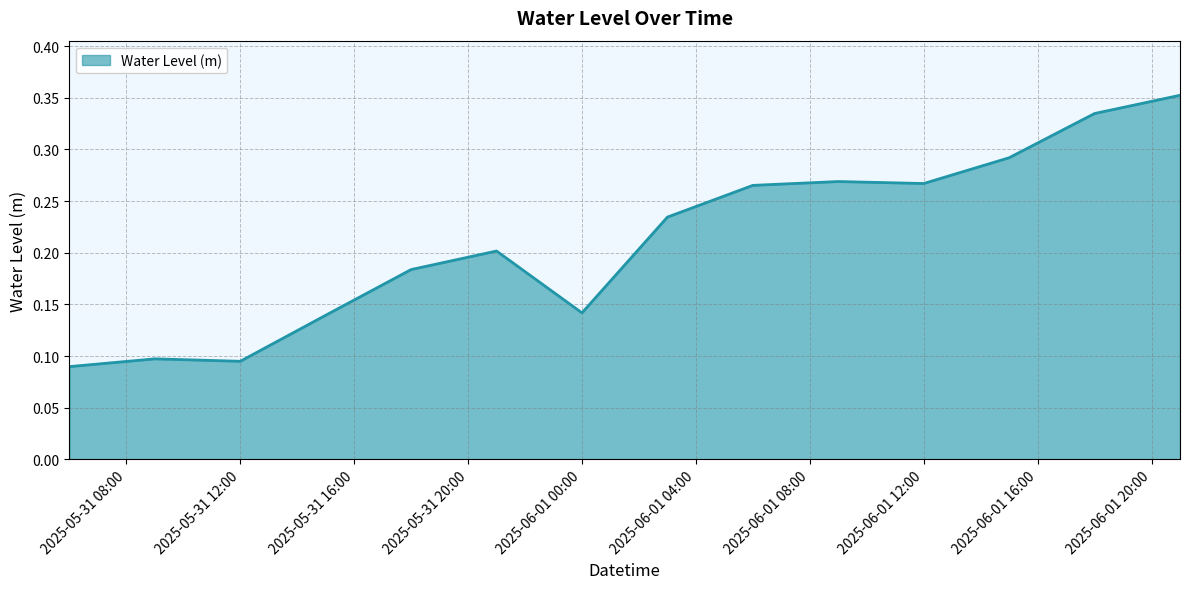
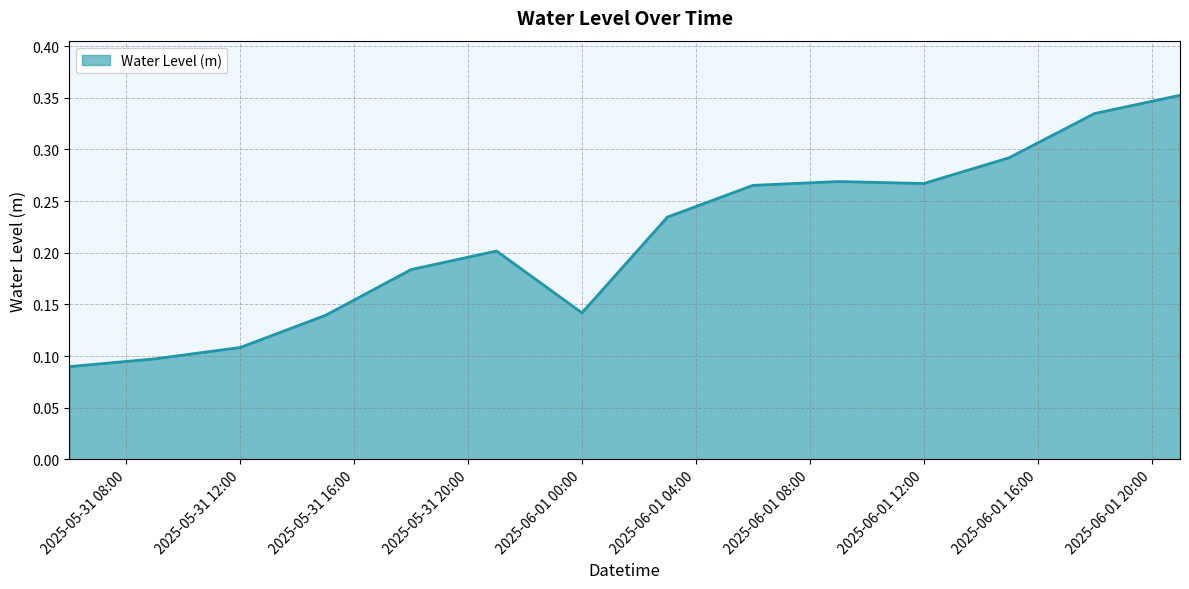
  {
-   "2025-05-31 12:00": 0.095,
+   "2025-05-31 12:00": 0.108,
    "2025-06-01 00:00": 0.142,
    "2025-06-01 12:00": 0.267
  }
